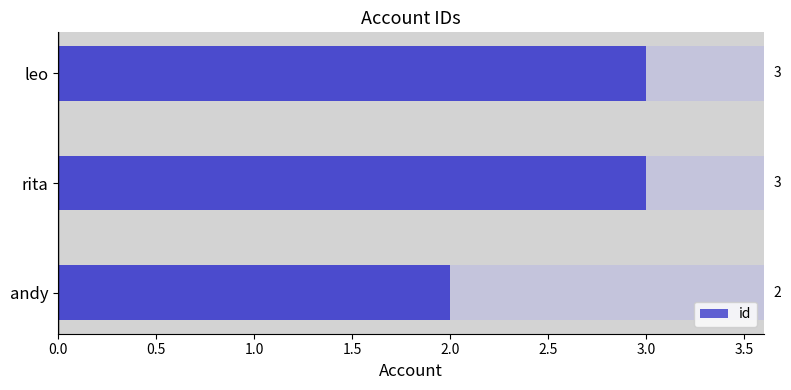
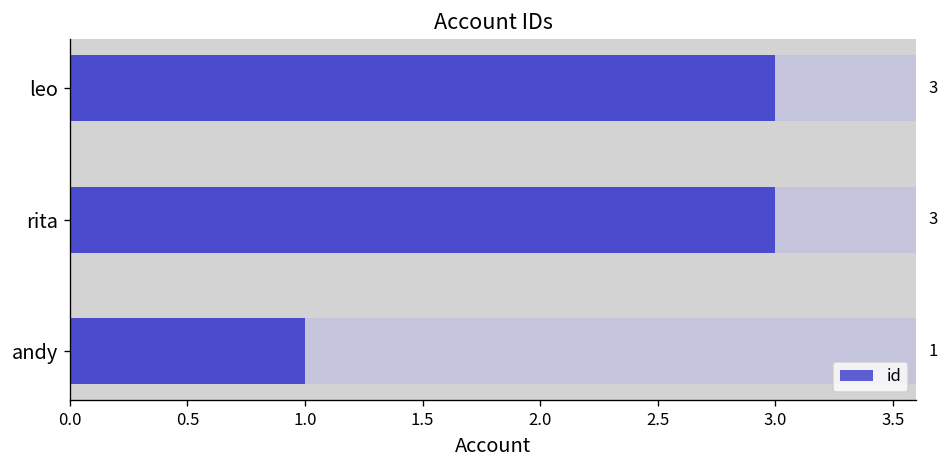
  {
    "id": {
-     "andy": 2
+     "andy": 1
    }
  }
